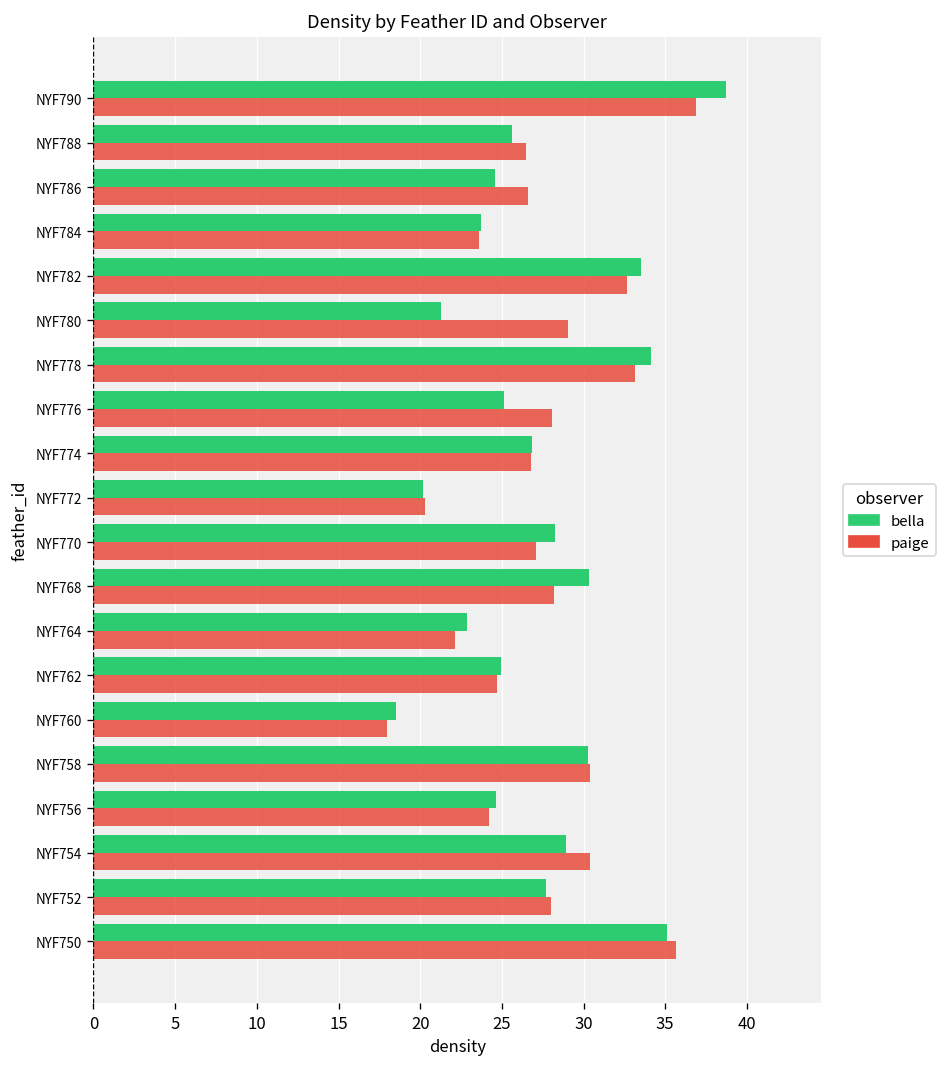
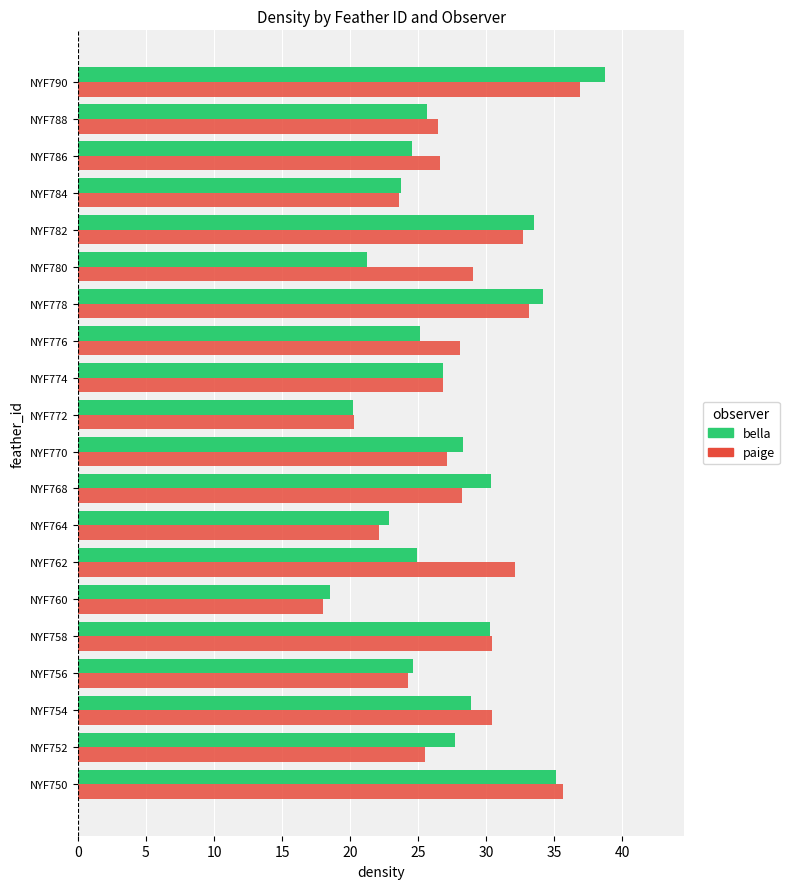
  {
    "bella": {
      "NYF790": 38.7,
      "NYF788": 25.6,
      "NYF786": 24.6,
      "NYF784": 23.7,
      "NYF782": 33.5,
      "NYF780": 21.3,
      "NYF778": 34.1,
      "NYF776": 25.2,
      "NYF774": 26.8,
      "NYF772": 20.2,
      "NYF770": 28.3,
      "NYF768": 30.3,
      "NYF764": 22.9,
      "NYF762": 24.9,
      "NYF760": 18.5,
      "NYF758": 30.3,
      "NYF756": 24.6,
      "NYF754": 28.9,
      "NYF752": 27.7,
      "NYF750": 35.1
    },
    "paige": {
      "NYF790": 36.9,
      "NYF788": 26.5,
      "NYF786": 26.6,
      "NYF784": 23.6,
      "NYF782": 32.7,
      "NYF780": 29.0,
      "NYF778": 33.1,
      "NYF776": 28.1,
      "NYF774": 26.8,
      "NYF772": 20.3,
      "NYF770": 27.1,
      "NYF768": 28.2,
      "NYF764": 22.1,
-     "NYF762": 24.7,
+     "NYF762": 32.1,
      "NYF760": 18.0,
      "NYF758": 30.4,
      "NYF756": 24.2,
      "NYF754": 30.4,
-     "NYF752": 28.0,
+     "NYF752": 25.5,
      "NYF750": 35.7
    }
  }
